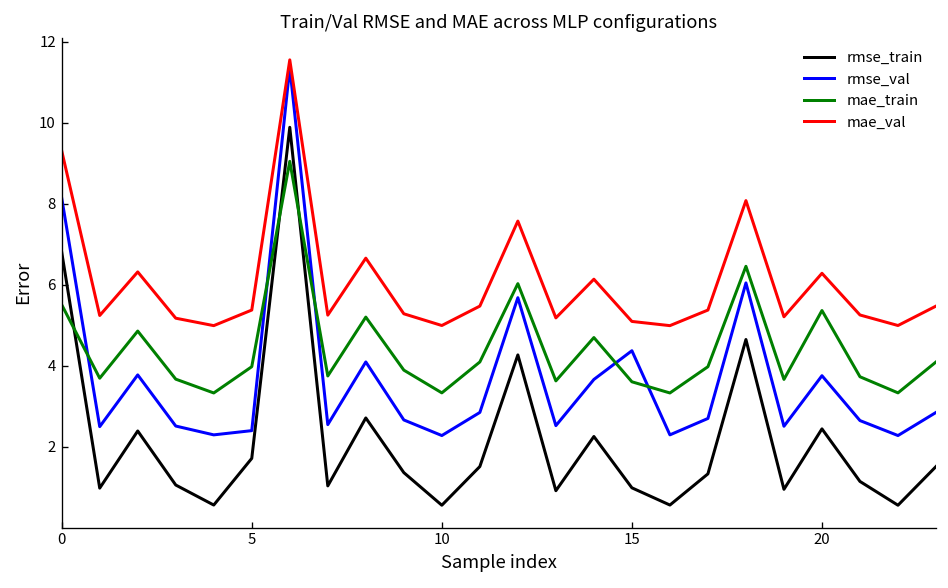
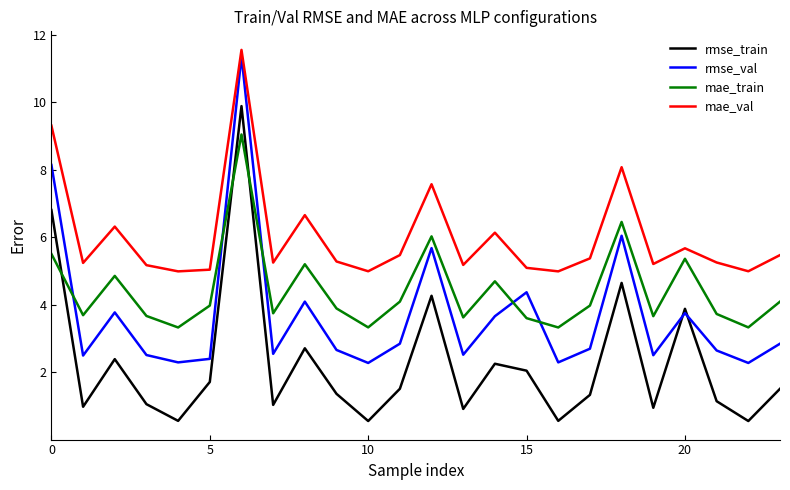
  {
    "rmse_train": {
      "0": 6.8,
      "5": 1.7,
      "10": 0.6,
-     "15": 1.0,
-     "20": 2.4
+     "15": 2.0,
+     "20": 3.9
    },
    "rmse_val": {
      "0": 8.1,
      "5": 2.4,
      "10": 2.3,
      "15": 4.4,
      "20": 3.8
    },
    "mae_train": {
      "0": 5.5,
      "5": 4.0,
      "10": 3.3,
      "15": 3.6,
      "20": 5.4
    },
    "mae_val": {
      "0": 9.3,
-     "5": 5.4,
+     "5": 5.0,
      "10": 5.0,
      "15": 5.1,
-     "20": 6.3
+     "20": 5.7
    }
  }
